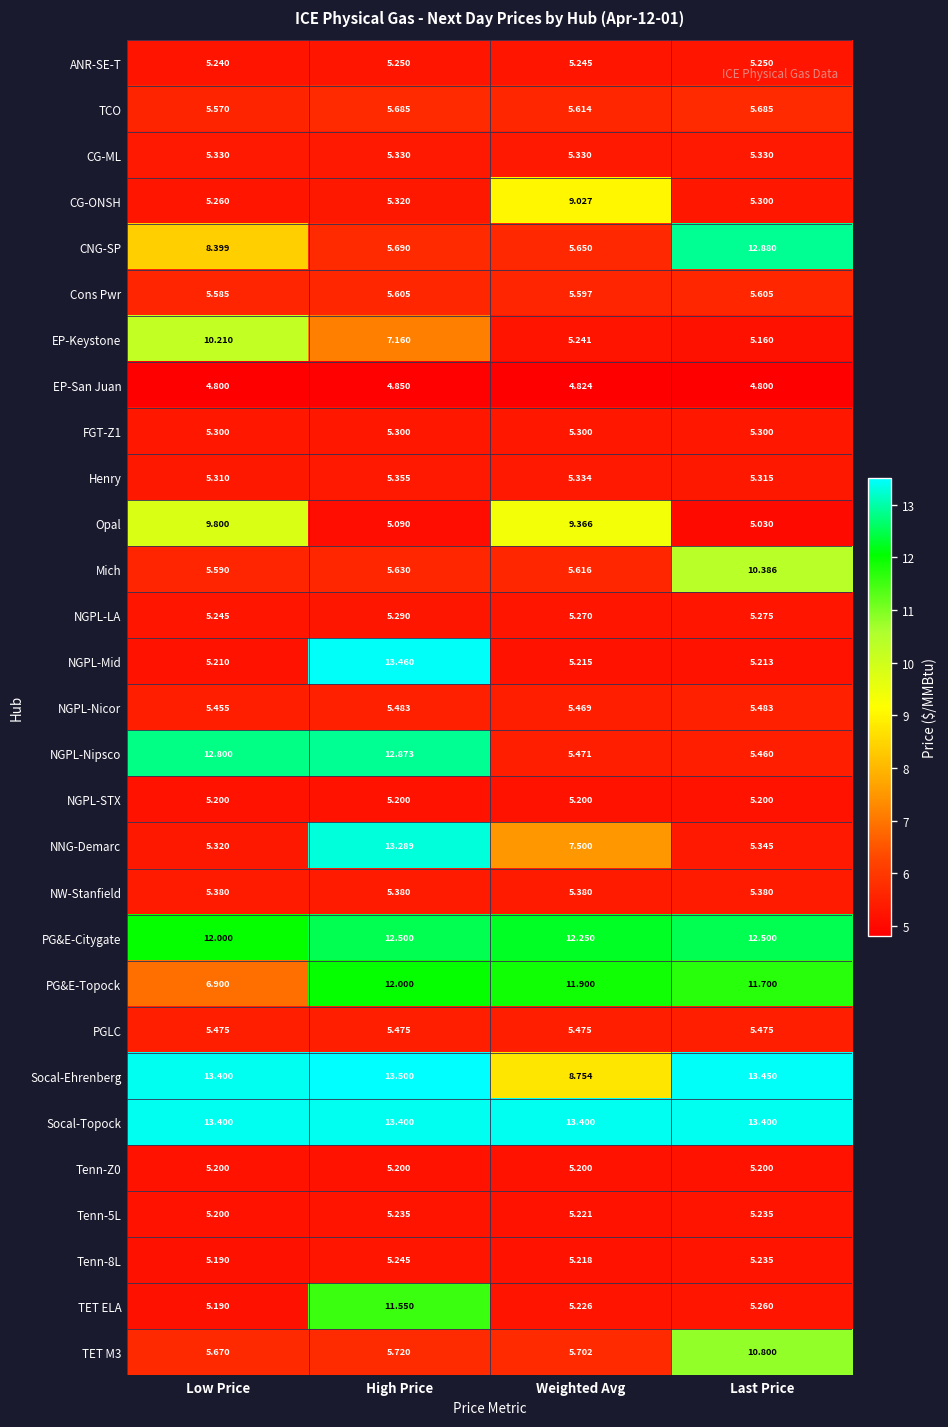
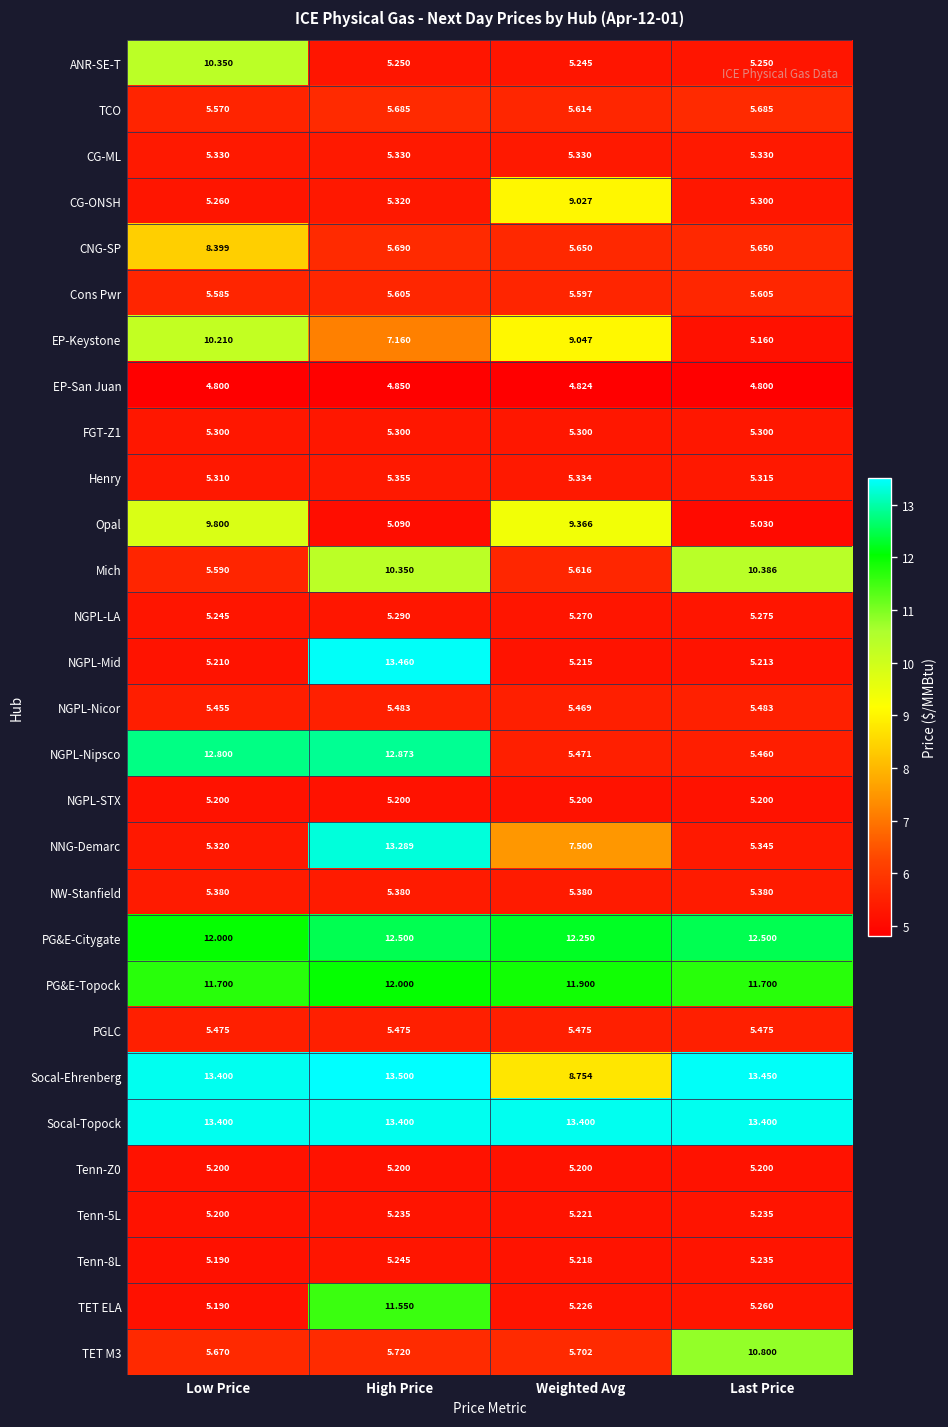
  {
    "ANR-SE-T": {
-     "Low Price": 5.240,
+     "Low Price": 10.350,
      "High Price": 5.250,
      "Weighted Avg": 5.245
    },
    "TCO": {
      "Low Price": 5.570,
      "High Price": 5.685,
      "Weighted Avg": 5.614,
      "Last Price": 5.685
    },
    "CG-ML": {
      "Low Price": 5.330,
      "High Price": 5.330,
      "Weighted Avg": 5.330,
      "Last Price": 5.330
    },
    "CG-ONSH": {
      "Low Price": 5.260,
      "High Price": 5.320,
      "Weighted Avg": 9.027,
      "Last Price": 5.300
    },
    "CNG-SP": {
      "Low Price": 8.399,
      "High Price": 5.690,
      "Weighted Avg": 5.650,
-     "Last Price": 12.880
+     "Last Price": 5.650
    },
    "Cons Pwr": {
      "Low Price": 5.585,
      "High Price": 5.605,
      "Weighted Avg": 5.597,
      "Last Price": 5.605
    },
    "EP-Keystone": {
      "Low Price": 10.210,
      "High Price": 7.160,
-     "Weighted Avg": 5.241,
+     "Weighted Avg": 9.047,
      "Last Price": 5.160
    },
    "EP-San Juan": {
      "Low Price": 4.800,
      "High Price": 4.850,
      "Weighted Avg": 4.824,
      "Last Price": 4.800
    },
    "FGT-Z1": {
      "Low Price": 5.300,
      "High Price": 5.300,
      "Weighted Avg": 5.300,
      "Last Price": 5.300
    },
    "Henry": {
      "Low Price": 5.310,
      "High Price": 5.355,
      "Weighted Avg": 5.334,
      "Last Price": 5.315
    },
    "Opal": {
      "Low Price": 9.800,
      "High Price": 5.090,
      "Weighted Avg": 9.366,
      "Last Price": 5.030
    },
    "Mich": {
      "Low Price": 5.590,
-     "High Price": 5.630,
+     "High Price": 10.350,
      "Weighted Avg": 5.616,
      "Last Price": 10.386
    },
    "NGPL-LA": {
      "Low Price": 5.245,
      "High Price": 5.290,
      "Weighted Avg": 5.270,
      "Last Price": 5.275
    },
    "NGPL-Mid": {
      "Low Price": 5.210,
      "High Price": 13.460,
      "Weighted Avg": 5.215,
      "Last Price": 5.213
    },
    "NGPL-Nicor": {
      "Low Price": 5.455,
      "High Price": 5.483,
      "Weighted Avg": 5.469,
      "Last Price": 5.483
    },
    "NGPL-Nipsco": {
      "Low Price": 12.800,
      "High Price": 12.873,
      "Weighted Avg": 5.471,
      "Last Price": 5.460
    },
    "NGPL-STX": {
      "Low Price": 5.200,
      "High Price": 5.200,
      "Weighted Avg": 5.200,
      "Last Price": 5.200
    },
    "NNG-Demarc": {
      "Low Price": 5.320,
      "High Price": 13.289,
      "Weighted Avg": 7.500,
      "Last Price": 5.345
    },
    "NW-Stanfield": {
      "Low Price": 5.380,
      "High Price": 5.380,
      "Weighted Avg": 5.380,
      "Last Price": 5.380
    },
    "PG&E-Citygate": {
      "Low Price": 12.000,
      "High Price": 12.500,
      "Weighted Avg": 12.250,
      "Last Price": 12.500
    },
    "PG&E-Topock": {
-     "Low Price": 6.900,
+     "Low Price": 11.700,
      "High Price": 12.000,
      "Weighted Avg": 11.900,
      "Last Price": 11.700
    },
    "PGLC": {
      "Low Price": 5.475,
      "High Price": 5.475,
      "Weighted Avg": 5.475,
      "Last Price": 5.475
    },
    "Socal-Ehrenberg": {
      "Low Price": 13.400,
      "High Price": 13.500,
      "Weighted Avg": 8.754,
      "Last Price": 13.450
    },
    "Socal-Topock": {
      "Low Price": 13.400,
      "High Price": 13.400,
      "Weighted Avg": 13.400,
      "Last Price": 13.400
    },
    "Tenn-Z0": {
      "Low Price": 5.200,
      "High Price": 5.200,
      "Weighted Avg": 5.200,
      "Last Price": 5.200
    },
    "Tenn-5L": {
      "Low Price": 5.200,
      "High Price": 5.235,
      "Weighted Avg": 5.221,
      "Last Price": 5.235
    },
    "Tenn-8L": {
      "Low Price": 5.190,
      "High Price": 5.245,
      "Weighted Avg": 5.218,
      "Last Price": 5.235
    },
    "TET ELA": {
      "Low Price": 5.190,
      "High Price": 11.550,
      "Weighted Avg": 5.226,
      "Last Price": 5.260
    },
    "TET M3": {
      "Low Price": 5.670,
      "High Price": 5.720,
      "Weighted Avg": 5.702,
      "Last Price": 10.800
    }
  }
